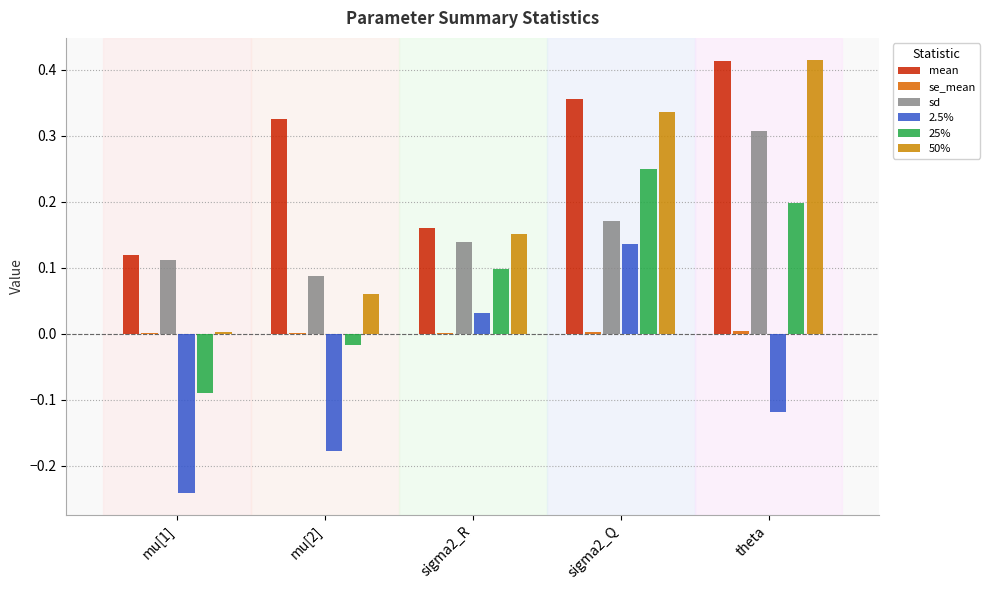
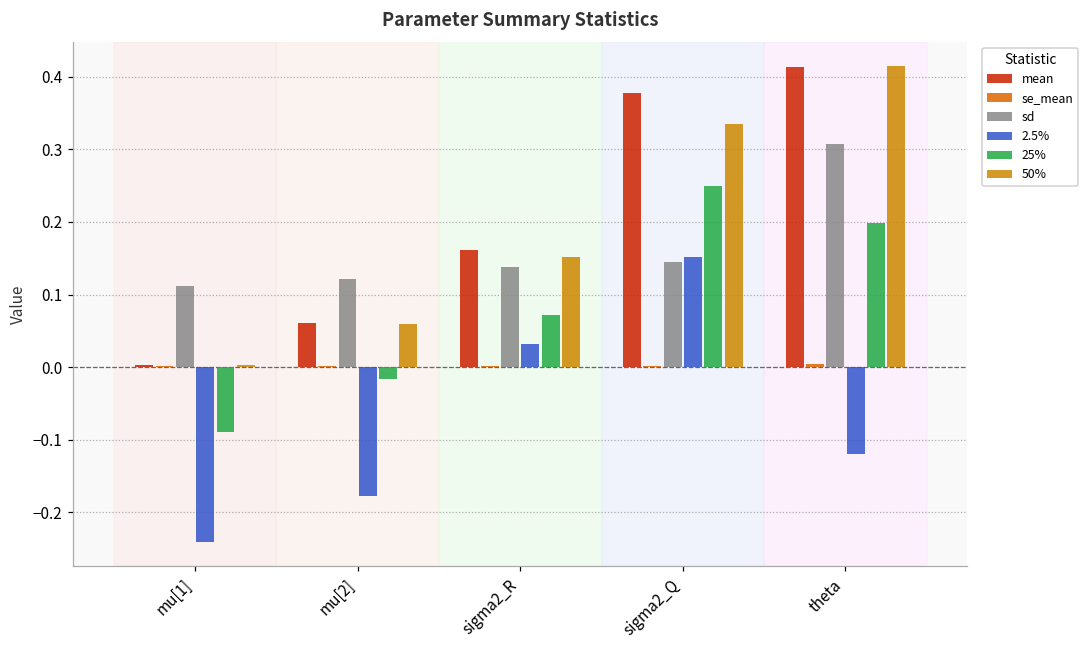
  {
    "mean": {
-     "mu[1]": 0.12,
-     "mu[2]": 0.33,
+     "mu[1]": 0.00,
+     "mu[2]": 0.06,
      "sigma2_R": 0.16,
-     "sigma2_Q": 0.36,
+     "sigma2_Q": 0.38,
      "theta": 0.41
    },
    "sd": {
      "mu[1]": 0.11,
-     "mu[2]": 0.09,
+     "mu[2]": 0.12,
      "sigma2_R": 0.14,
-     "sigma2_Q": 0.17,
+     "sigma2_Q": 0.15,
      "theta": 0.31
    },
    "2.5%": {
      "mu[1]": -0.24,
      "mu[2]": -0.18,
      "sigma2_R": 0.03,
-     "sigma2_Q": 0.14,
+     "sigma2_Q": 0.15,
      "theta": -0.12
    },
    "25%": {
      "mu[1]": -0.09,
      "mu[2]": -0.02,
-     "sigma2_R": 0.10,
+     "sigma2_R": 0.07,
      "sigma2_Q": 0.25,
      "theta": 0.20
    }
  }
